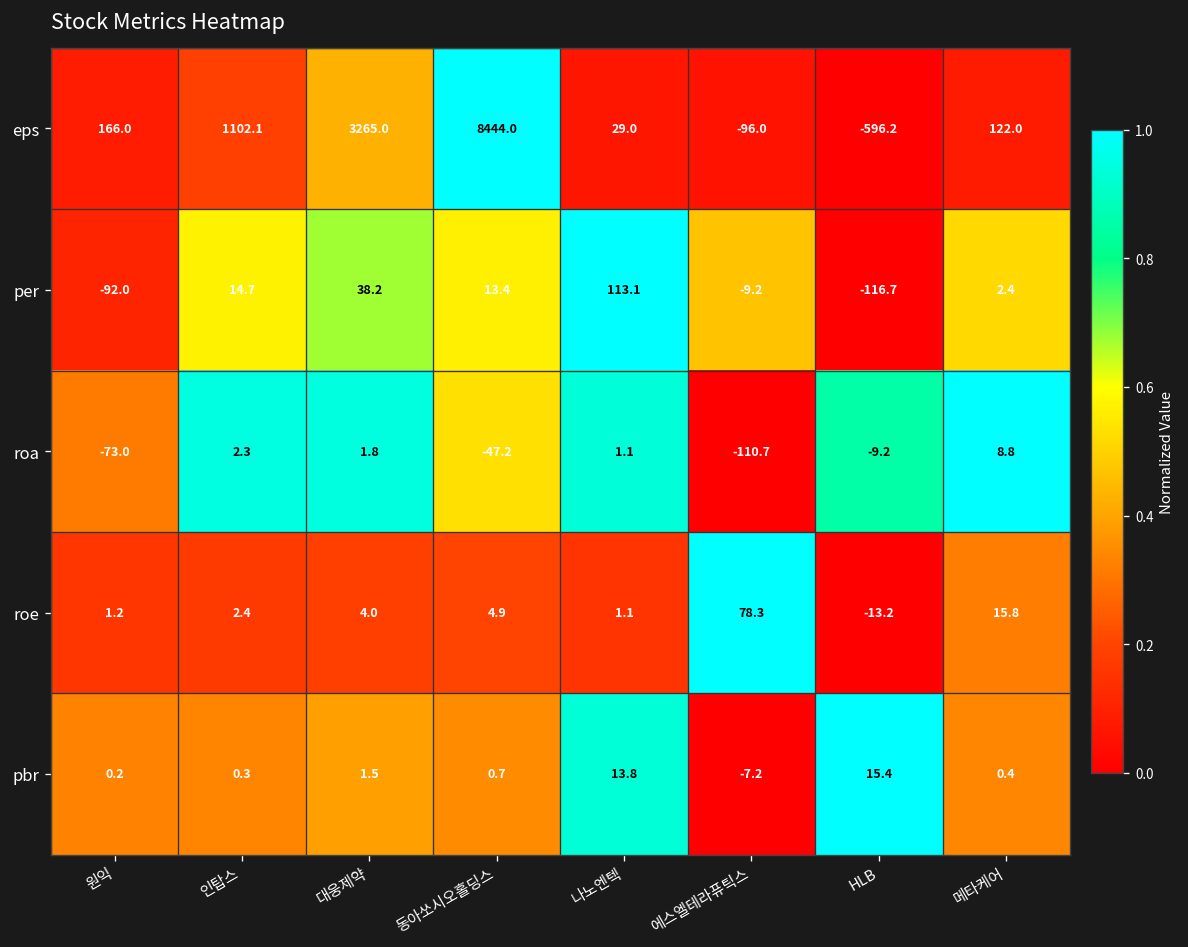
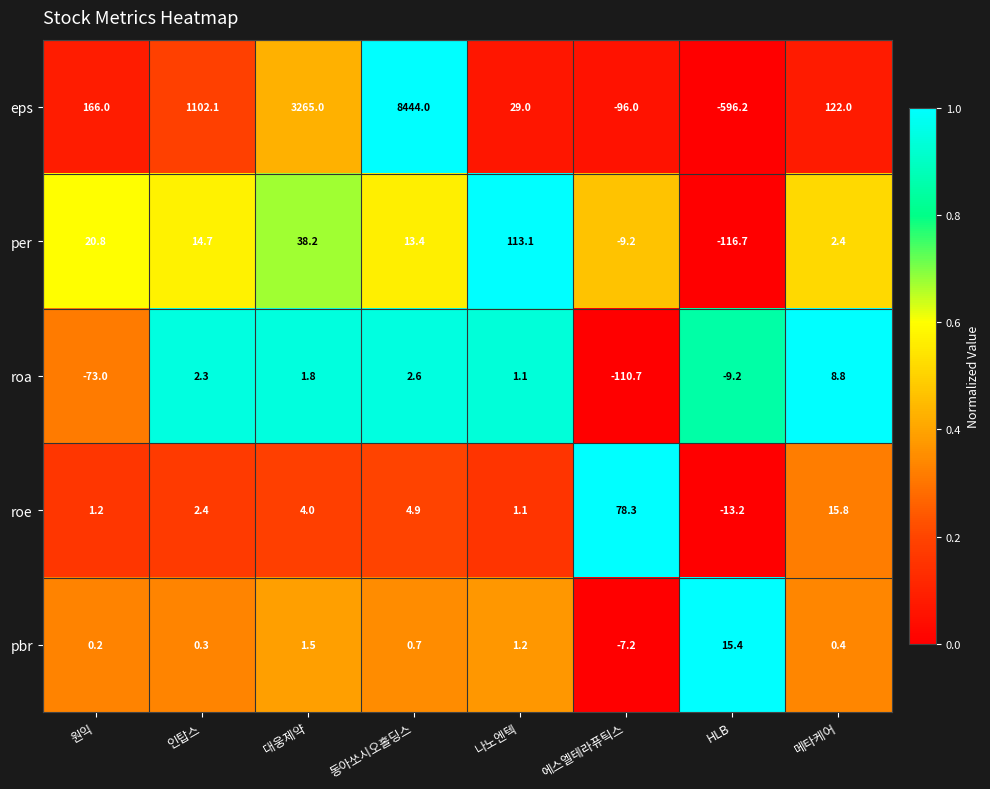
  {
    "eps": {
      "원익": 166.0,
      "인탑스": 1102.1,
      "대웅제약": 3265.0,
      "동아쏘시오홀딩스": 8444.0,
      "나노엔텍": 29.0,
      "에스엘테라퓨틱스": -96.0,
      "HLB": -596.2,
      "메타케어": 122.0
    },
    "per": {
-     "원익": -92.0,
+     "원익": 20.8,
      "인탑스": 14.7,
      "대웅제약": 38.2,
      "동아쏘시오홀딩스": 13.4,
      "나노엔텍": 113.1,
      "에스엘테라퓨틱스": -9.2,
      "HLB": -116.7,
      "메타케어": 2.4
    },
    "roa": {
      "원익": -73.0,
      "인탑스": 2.3,
      "대웅제약": 1.8,
-     "동아쏘시오홀딩스": -47.2,
+     "동아쏘시오홀딩스": 2.6,
      "나노엔텍": 1.1,
      "에스엘테라퓨틱스": -110.7,
      "HLB": -9.2,
      "메타케어": 8.8
    },
    "roe": {
      "원익": 1.2,
      "인탑스": 2.4,
      "대웅제약": 4.0,
      "동아쏘시오홀딩스": 4.9,
      "나노엔텍": 1.1,
      "에스엘테라퓨틱스": 78.3,
      "HLB": -13.2,
      "메타케어": 15.8
    },
    "pbr": {
      "원익": 0.2,
      "인탑스": 0.3,
      "대웅제약": 1.5,
      "동아쏘시오홀딩스": 0.7,
-     "나노엔텍": 13.8,
+     "나노엔텍": 1.2,
      "에스엘테라퓨틱스": -7.2,
      "HLB": 15.4,
      "메타케어": 0.4
    }
  }
